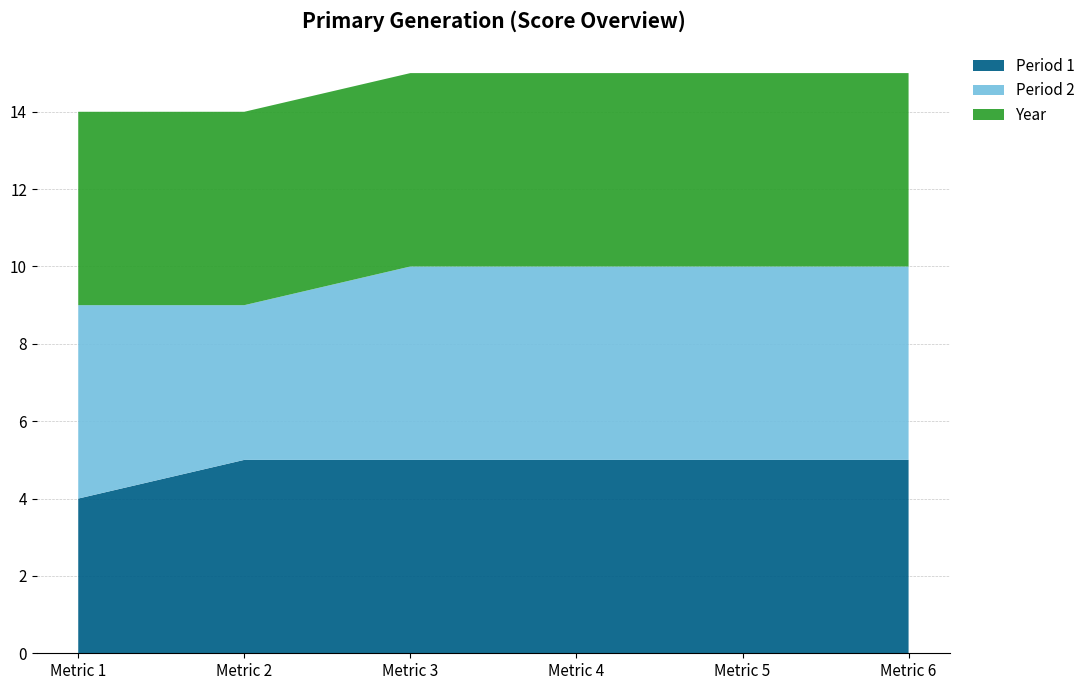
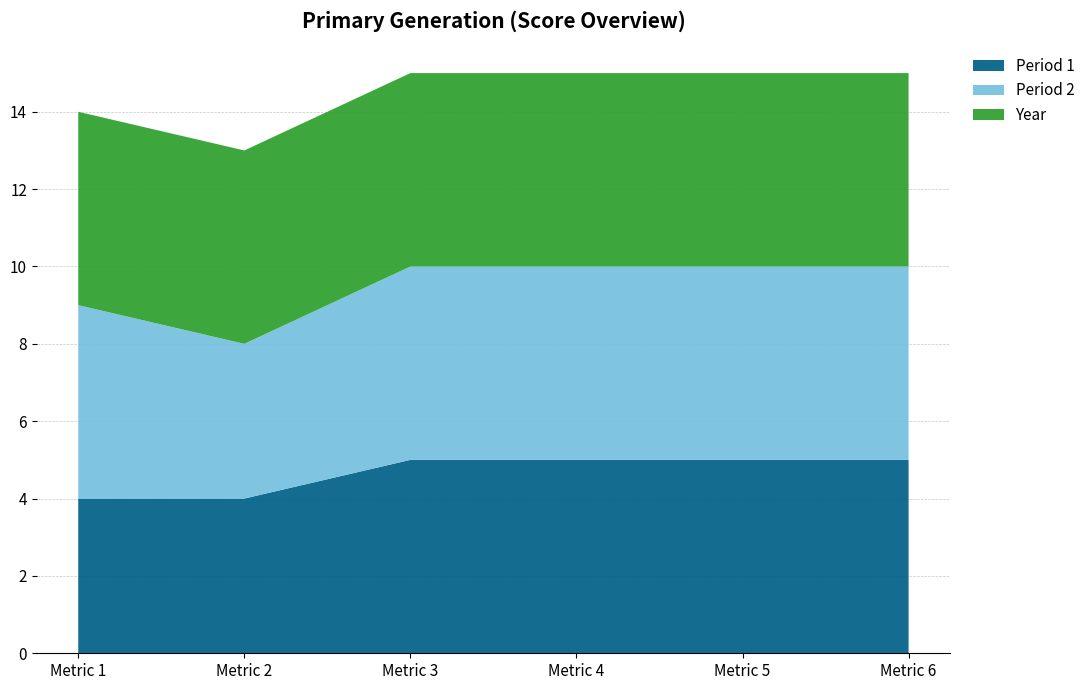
  {
    "Period 1": {
      "Metric 1": 4,
-     "Metric 2": 5,
+     "Metric 2": 4,
      "Metric 3": 5,
      "Metric 4": 5,
      "Metric 5": 5,
      "Metric 6": 5
    },
    "Period 2": {
      "Metric 1": 5,
      "Metric 2": 4,
      "Metric 3": 5,
      "Metric 4": 5,
      "Metric 5": 5,
      "Metric 6": 5
    },
    "Year": {
      "Metric 1": 5,
      "Metric 2": 5,
      "Metric 3": 5,
      "Metric 4": 5,
      "Metric 5": 5,
      "Metric 6": 5
    }
  }
